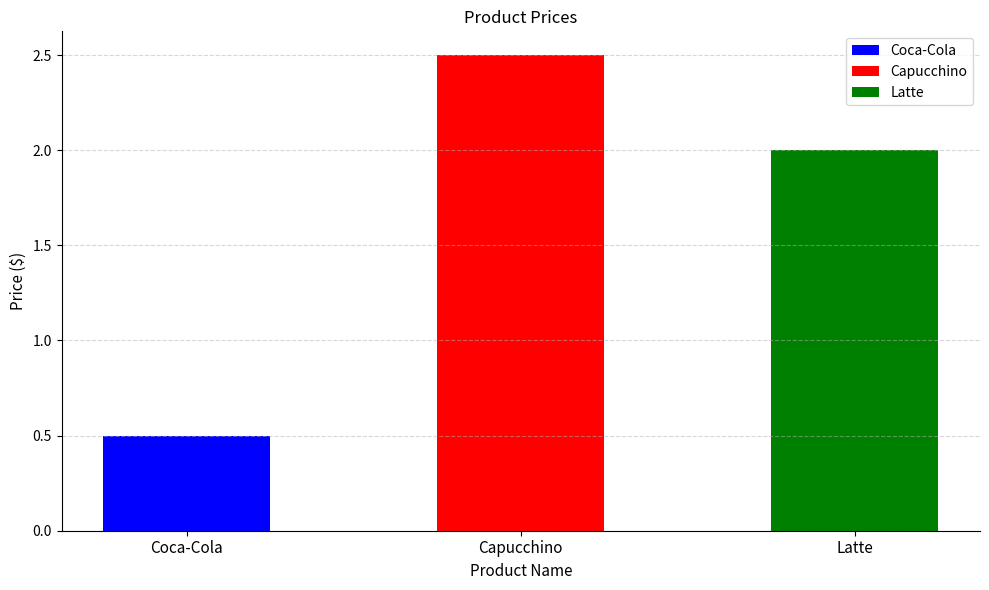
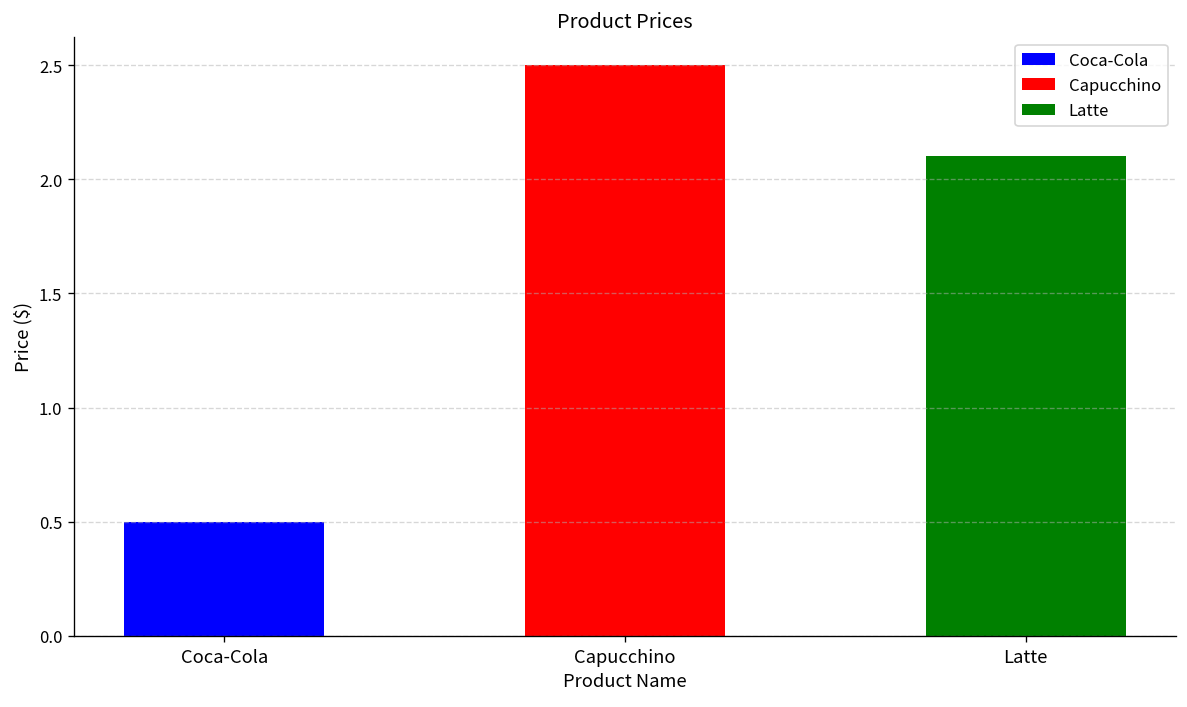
  {
    "Coca-Cola": 0.5,
    "Capucchino": 2.5,
-   "Latte": 2.0
+   "Latte": 2.1
  }
